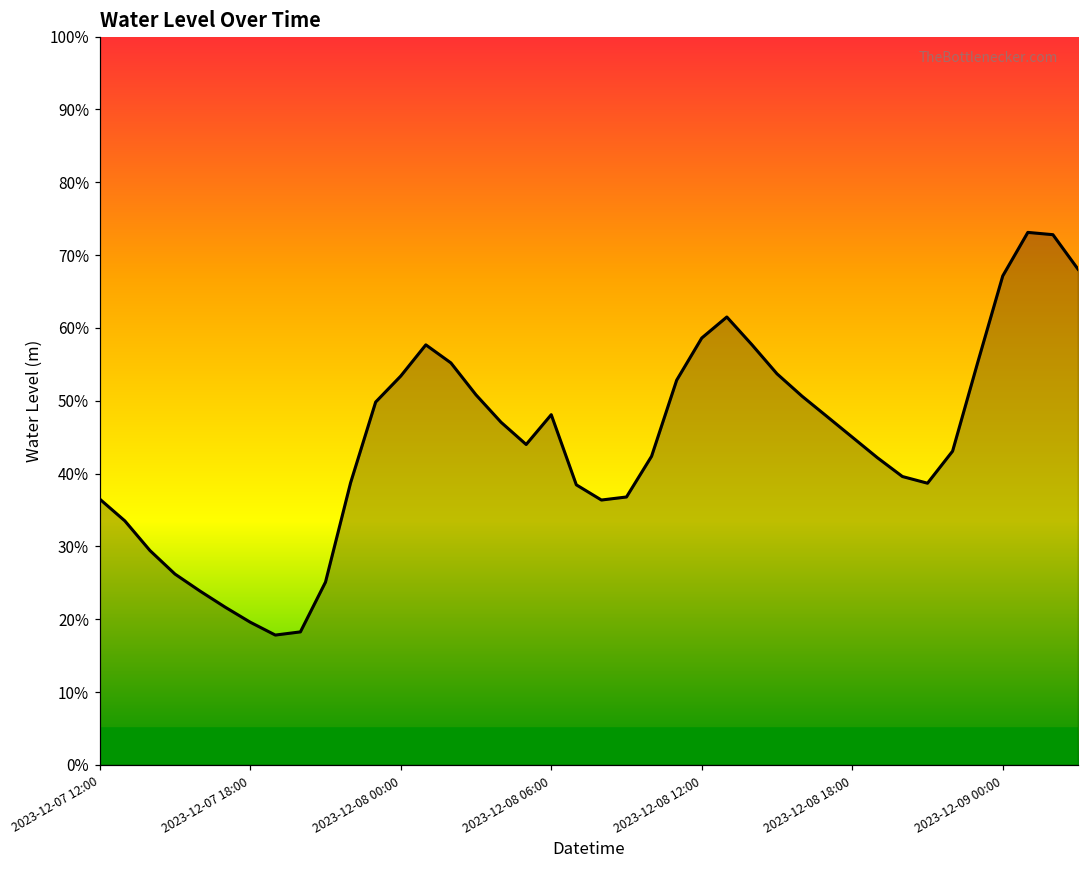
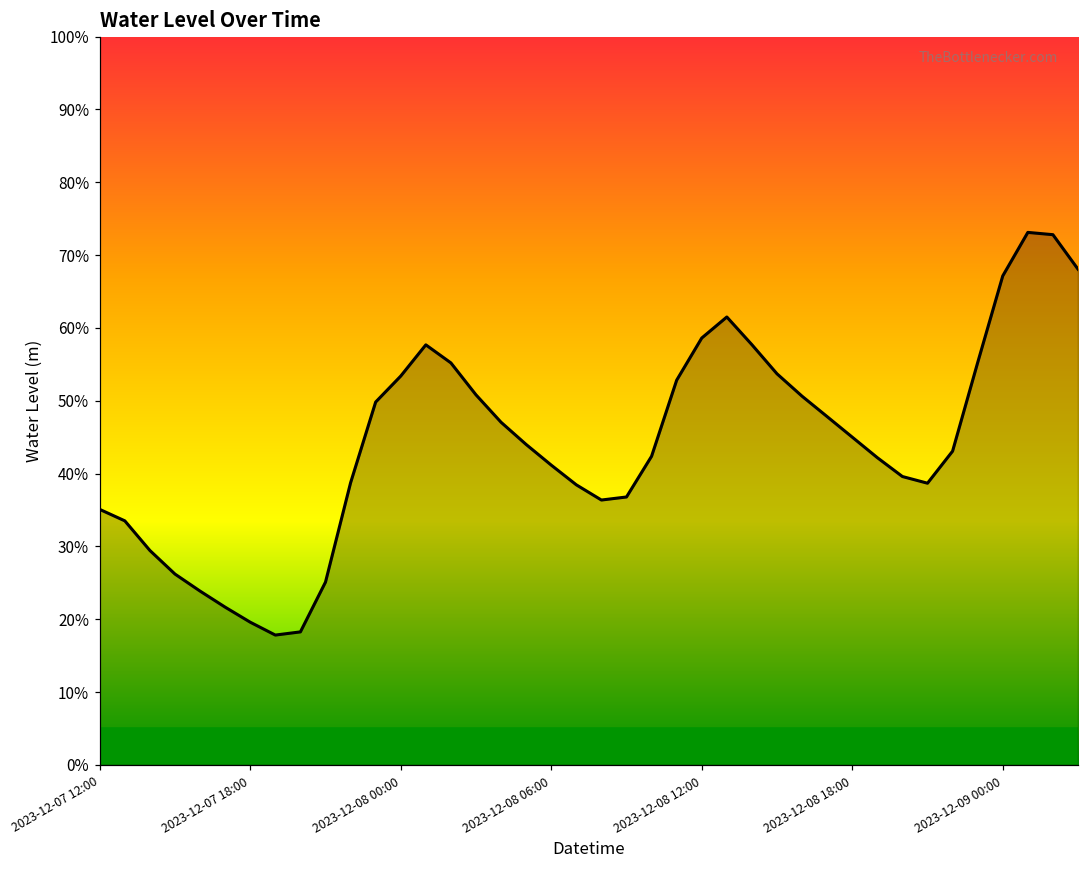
  {
-   "2023-12-07 12:00": "37%",
+   "2023-12-07 12:00": "35%",
    "2023-12-07 18:00": "20%",
    "2023-12-08 00:00": "53%",
-   "2023-12-08 06:00": "48%",
+   "2023-12-08 06:00": "41%",
    "2023-12-08 12:00": "59%",
    "2023-12-08 18:00": "45%",
    "2023-12-09 00:00": "67%"
  }
